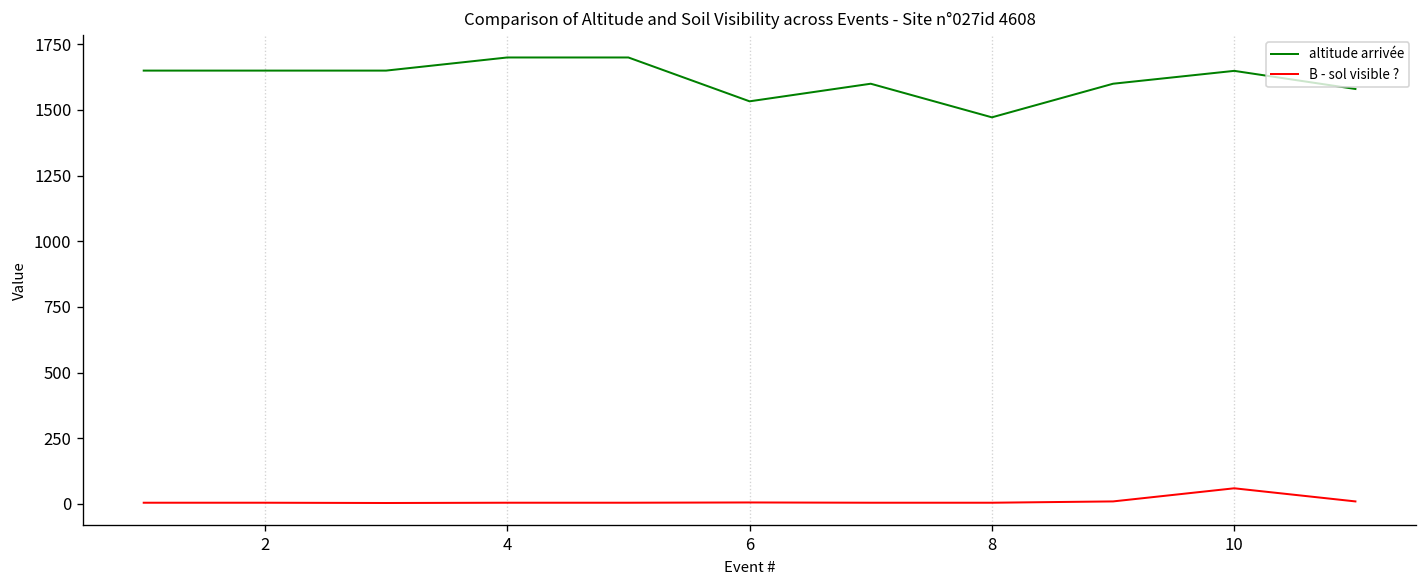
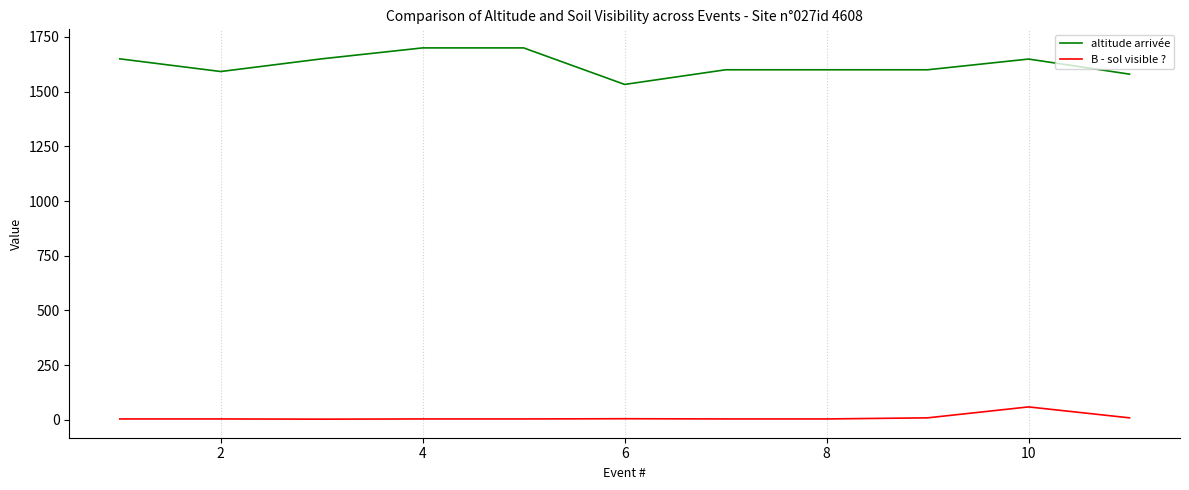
  {
    "altitude arrivée": {
-     "2": 1650,
+     "2": 1590,
      "4": 1700,
      "6": 1530,
-     "8": 1470,
+     "8": 1600,
      "10": 1650
    },
    "B - sol visible ?": {
      "2": 0,
      "4": 0,
      "6": 10,
      "8": 0,
      "10": 60
    }
  }
